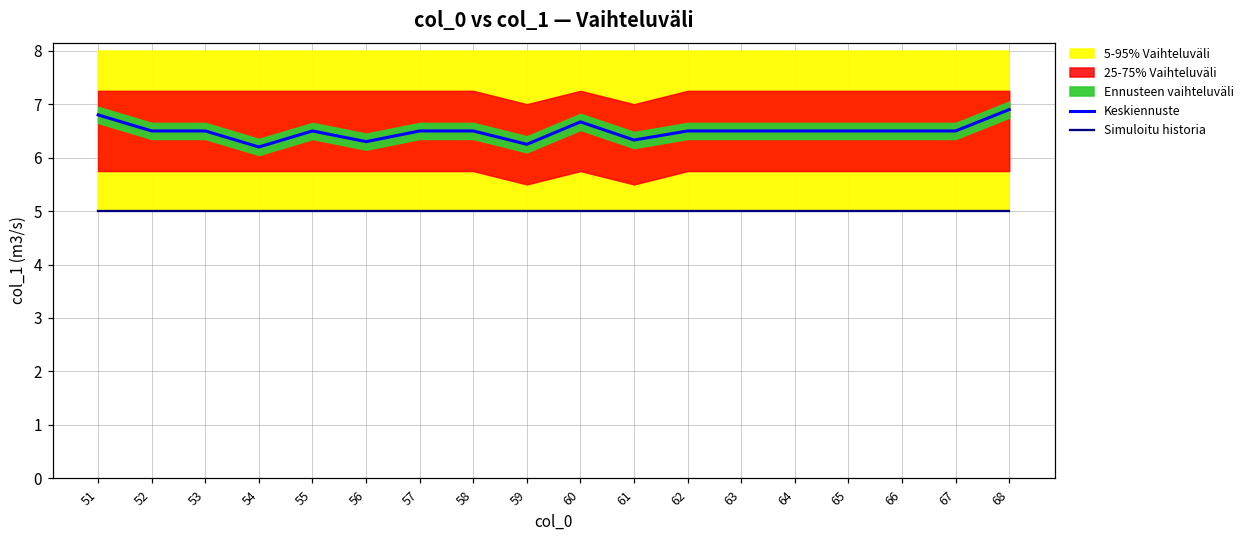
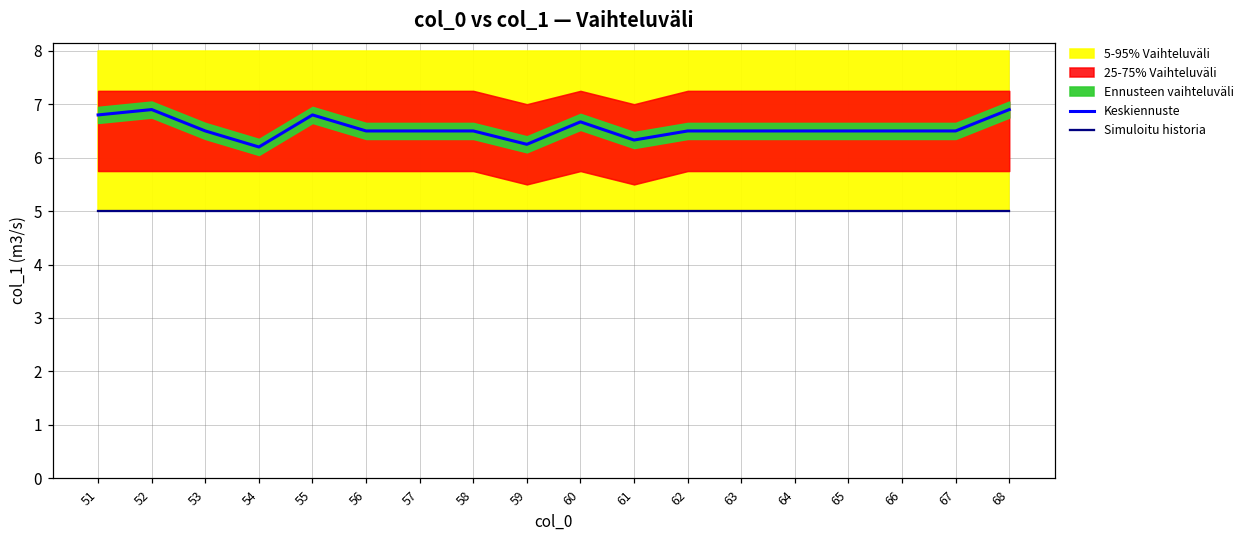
  {
    "Keskiennuste": {
      "51": 6.8,
-     "52": 6.5,
+     "52": 6.9,
      "53": 6.5,
      "54": 6.2,
-     "55": 6.5,
-     "56": 6.3,
+     "55": 6.8,
+     "56": 6.5,
      "57": 6.5,
      "58": 6.5,
      "59": 6.3,
      "60": 6.7,
      "61": 6.3,
      "62": 6.5,
      "63": 6.5,
      "64": 6.5,
      "65": 6.5,
      "66": 6.5,
      "67": 6.5,
      "68": 6.9
    },
    "5-95% Vaihteluväli": {
      "51": 8.0,
      "52": 8.0,
      "53": 8.0,
      "54": 8.0,
      "55": 8.0,
      "56": 8.0,
      "57": 8.0,
      "58": 8.0,
      "59": 8.0,
      "60": 8.0,
      "61": 8.0,
      "62": 8.0,
      "63": 8.0,
      "64": 8.0,
      "65": 8.0,
      "66": 8.0,
      "67": 8.0,
      "68": 8.0
    },
    "Simuloitu historia": {
      "51": 5.0,
      "52": 5.0,
      "53": 5.0,
      "54": 5.0,
      "55": 5.0,
      "56": 5.0,
      "57": 5.0,
      "58": 5.0,
      "59": 5.0,
      "60": 5.0,
      "61": 5.0,
      "62": 5.0,
      "63": 5.0,
      "64": 5.0,
      "65": 5.0,
      "66": 5.0,
      "67": 5.0,
      "68": 5.0
    }
  }
